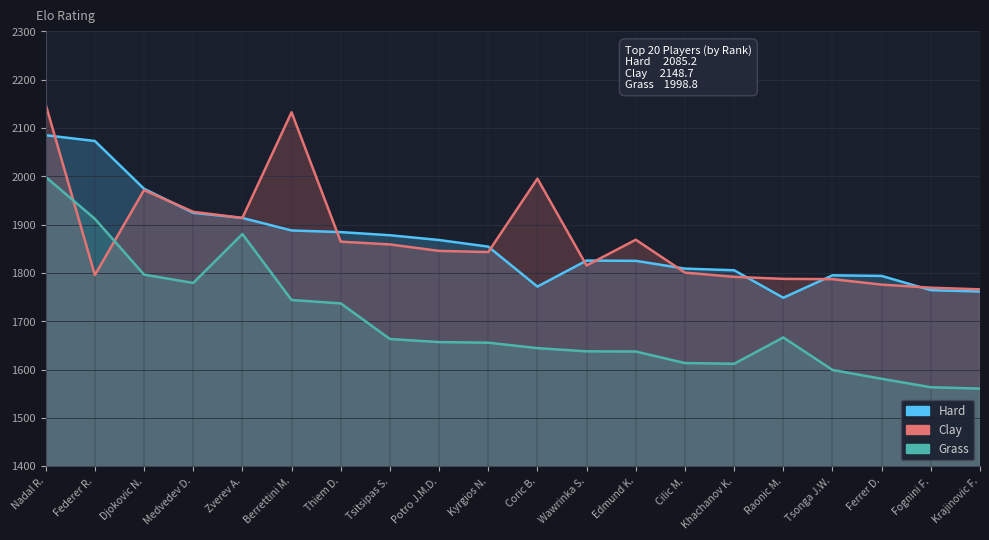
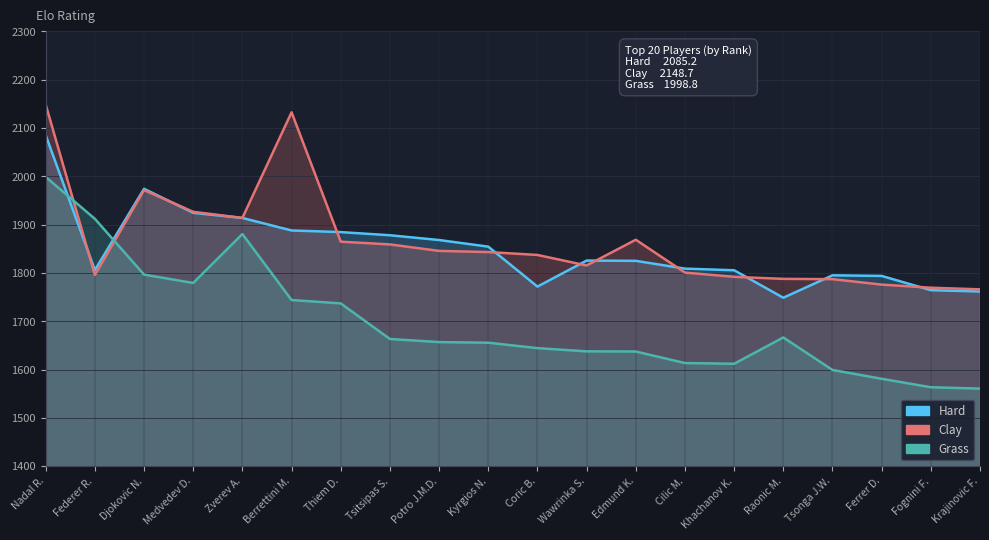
  {
    "Hard": {
      "Nadal R.": 2090,
-     "Federer R.": 2070,
+     "Federer R.": 1810,
      "Berrettini M.": 1890,
      "Thiem D.": 1880,
      "Tsitsipas S.": 1880,
      "Potro J.M.D.": 1870,
      "Kyrgios N.": 1850,
      "Coric B.": 1770,
      "Wawrinka S.": 1830,
      "Edmund K.": 1830,
      "Cilic M.": 1810,
      "Khachanov K.": 1810,
      "Raonic M.": 1750,
      "Tsonga J.W.": 1800,
      "Ferrer D.": 1790
    },
    "Clay": {
      "Nadal R.": 2150,
      "Federer R.": 1800,
      "Berrettini M.": 2130,
      "Thiem D.": 1860,
      "Tsitsipas S.": 1860,
      "Potro J.M.D.": 1850,
      "Kyrgios N.": 1840,
-     "Coric B.": 2000,
+     "Coric B.": 1840,
      "Wawrinka S.": 1820,
      "Edmund K.": 1870,
      "Cilic M.": 1800,
      "Khachanov K.": 1790,
      "Raonic M.": 1790,
      "Tsonga J.W.": 1790,
      "Ferrer D.": 1780
    },
    "Grass": {
      "Nadal R.": 2000,
      "Federer R.": 1910,
      "Djokovic N.": 1800,
      "Medvedev D.": 1780,
      "Zverev A.": 1880,
      "Berrettini M.": 1740,
      "Thiem D.": 1740,
      "Tsitsipas S.": 1660,
      "Potro J.M.D.": 1660,
      "Kyrgios N.": 1660,
      "Coric B.": 1640,
      "Wawrinka S.": 1640,
      "Edmund K.": 1640,
      "Cilic M.": 1610,
      "Khachanov K.": 1610,
      "Raonic M.": 1670,
      "Tsonga J.W.": 1600,
      "Ferrer D.": 1580,
      "Fognini F.": 1560,
      "Krajinovic F.": 1560
    }
  }
